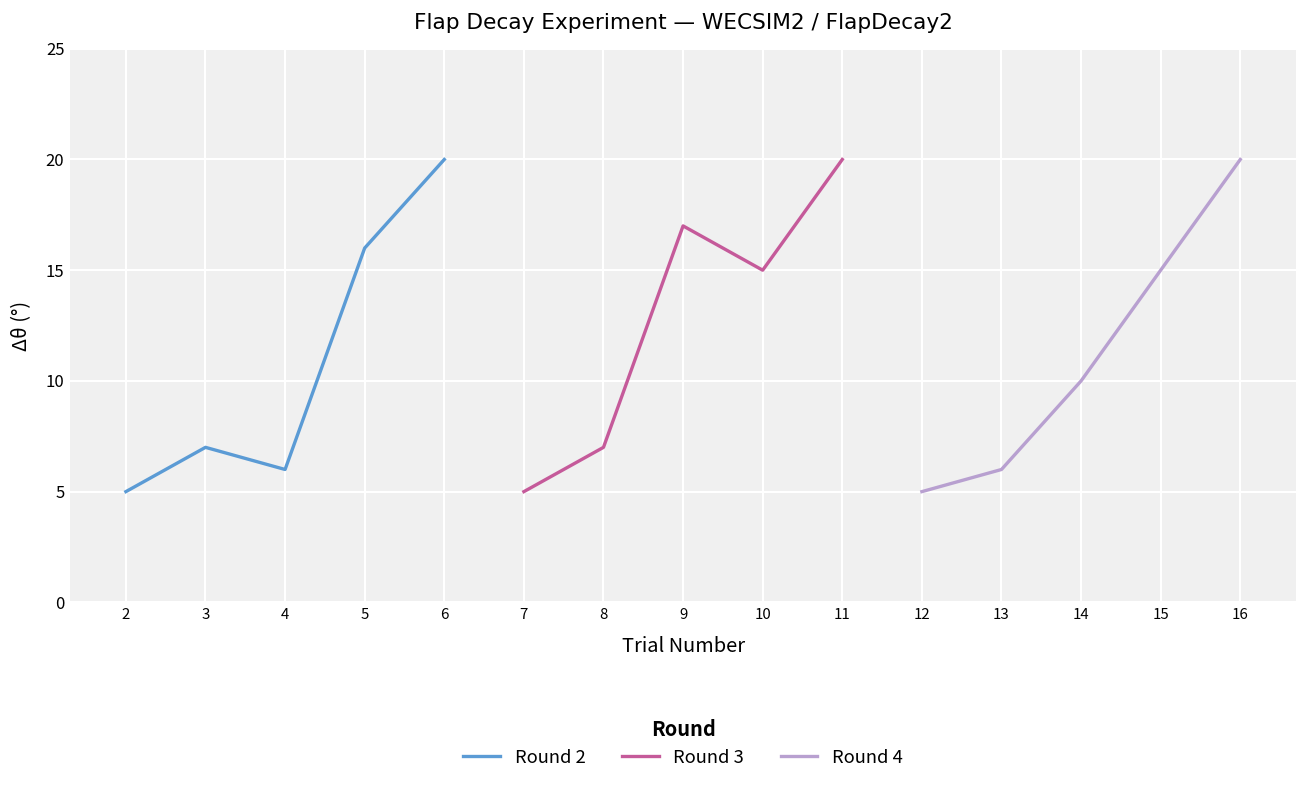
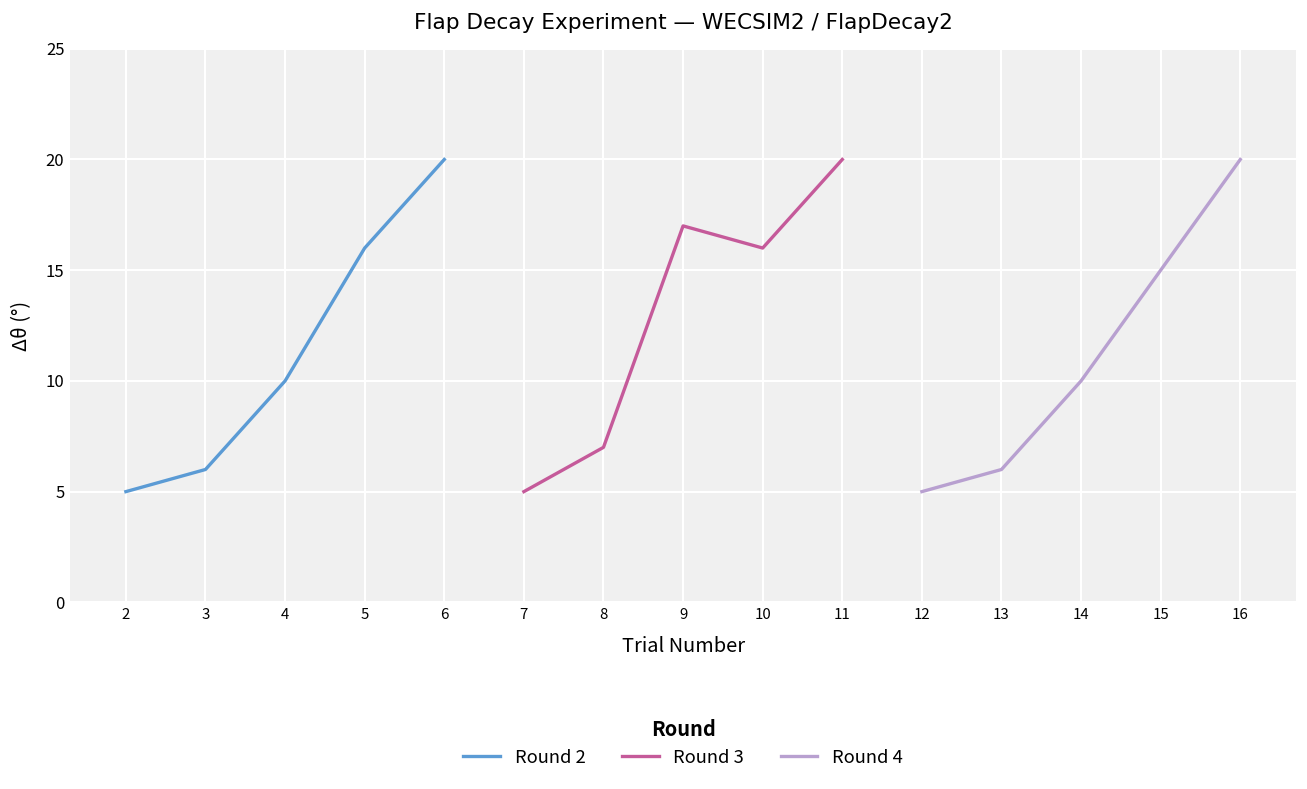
  {
    "Round 2": {
      "2": 5,
-     "3": 7,
-     "4": 6,
+     "3": 6,
+     "4": 10,
      "5": 16,
      "6": 20
    },
    "Round 3": {
      "7": 5,
      "8": 7,
      "9": 17,
-     "10": 15,
+     "10": 16,
      "11": 20
    },
    "Round 4": {
      "12": 5,
      "13": 6,
      "14": 10,
      "15": 15,
      "16": 20
    }
  }
